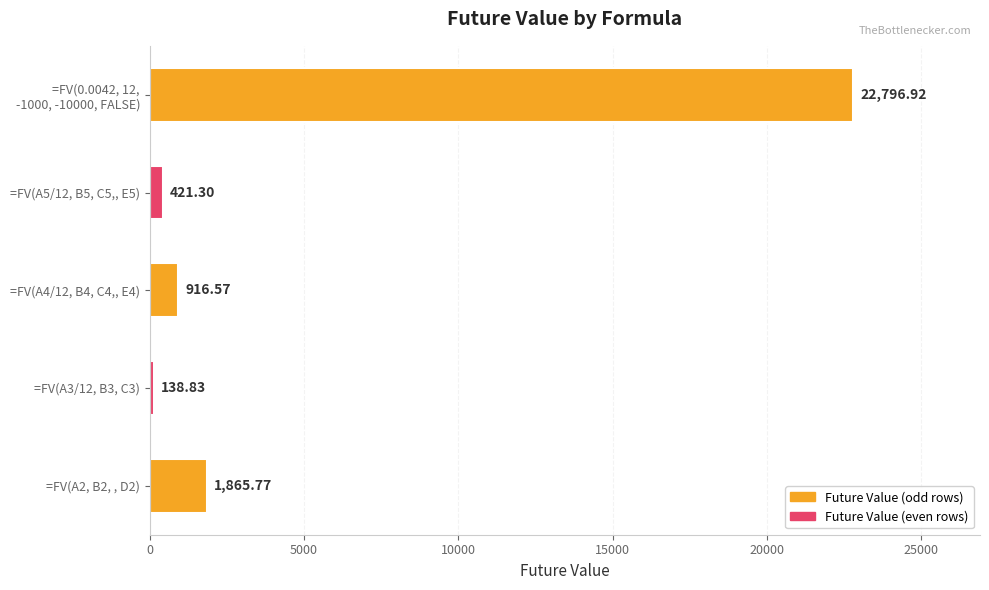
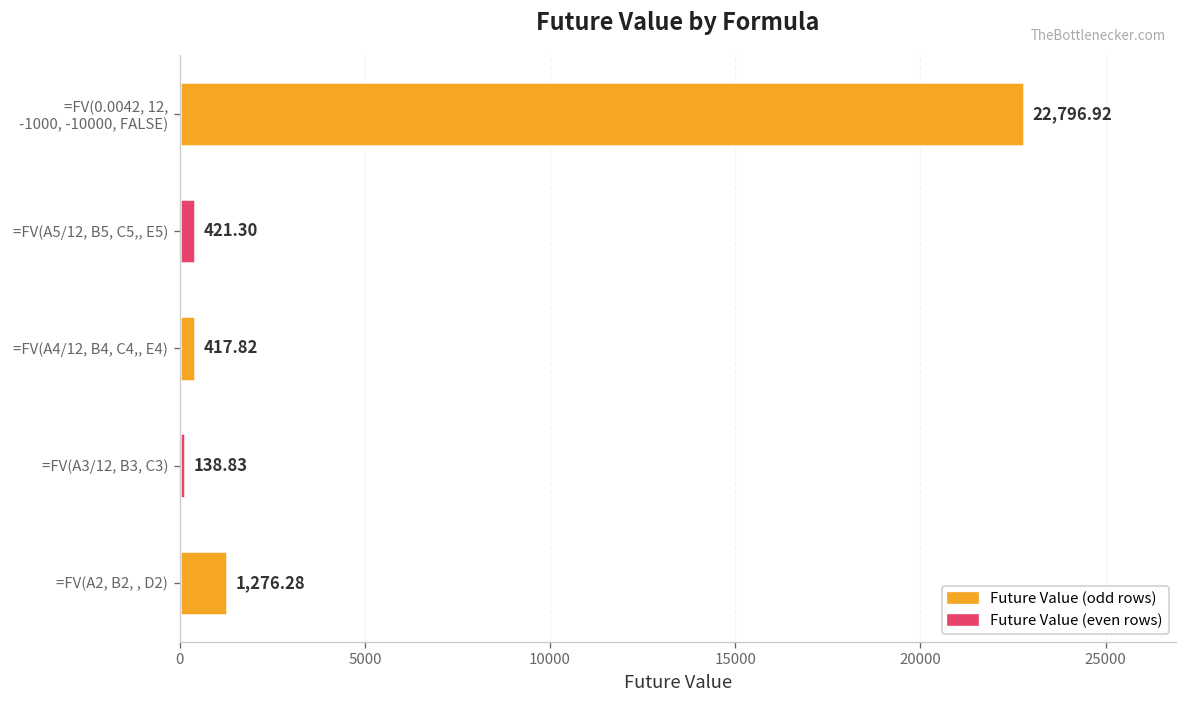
  {
    "=FV(0.0042, 12, -1000, -10000, FALSE)": "22,796.92",
    "=FV(A5/12, B5, C5,, E5)": "421.30",
-   "=FV(A4/12, B4, C4,, E4)": "916.57",
+   "=FV(A4/12, B4, C4,, E4)": "417.82",
    "=FV(A3/12, B3, C3)": "138.83",
-   "=FV(A2, B2, , D2)": "1,865.77"
+   "=FV(A2, B2, , D2)": "1,276.28"
  }
